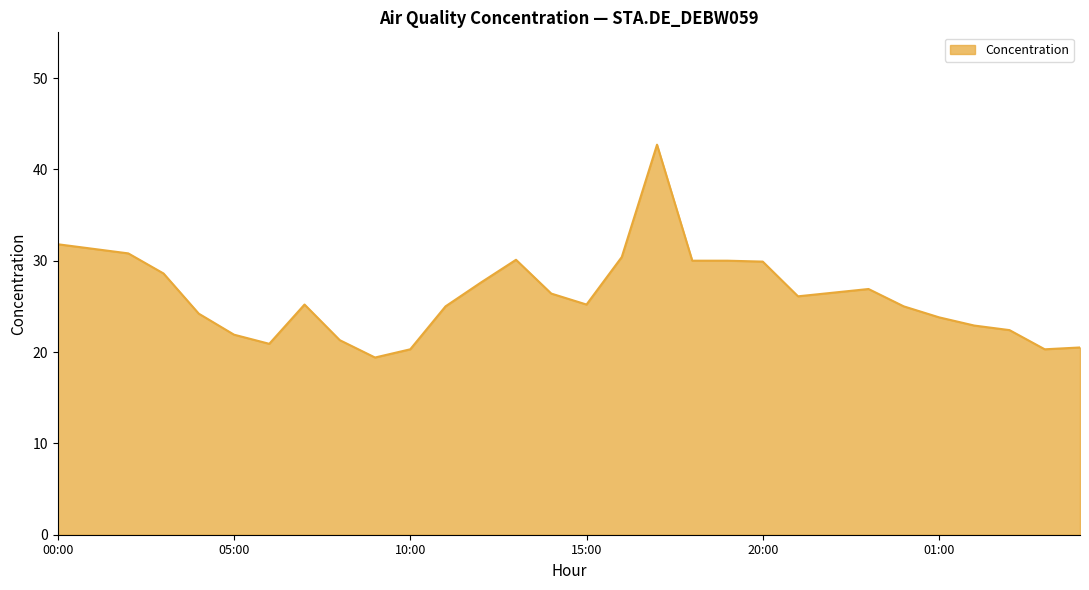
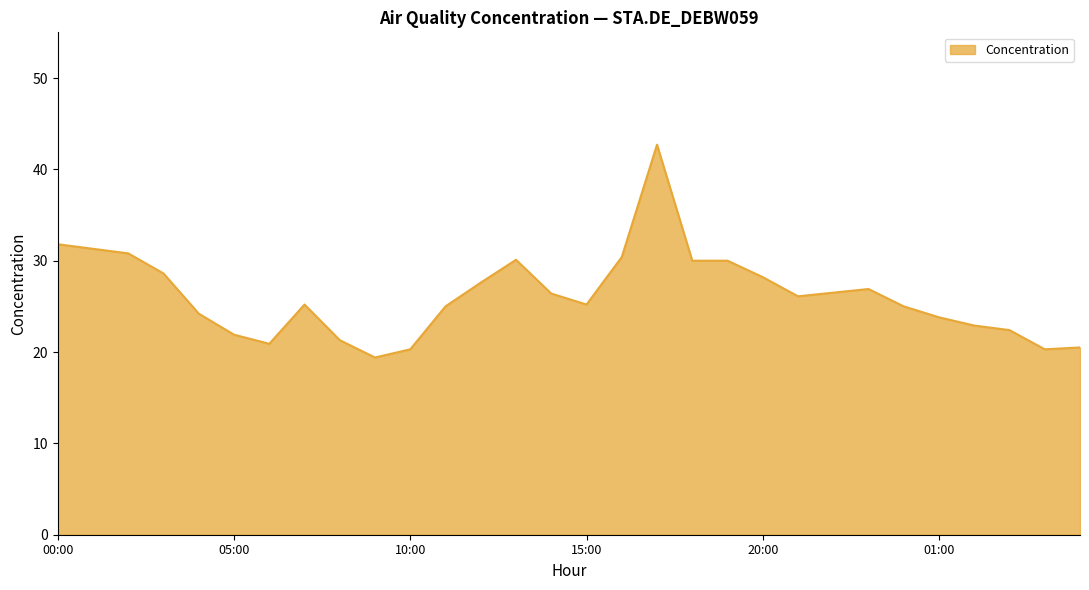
  {
    "10:00": 20,
    "15:00": 25,
-   "20:00": 30
+   "20:00": 28
  }
